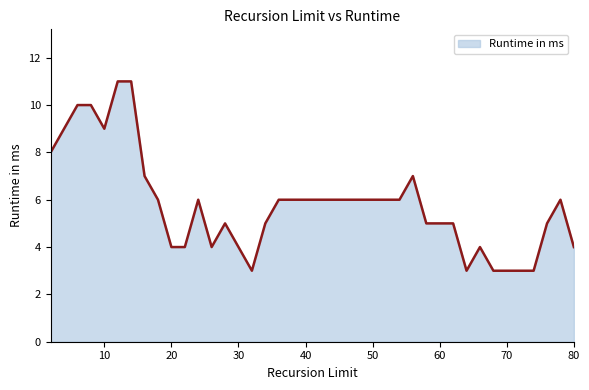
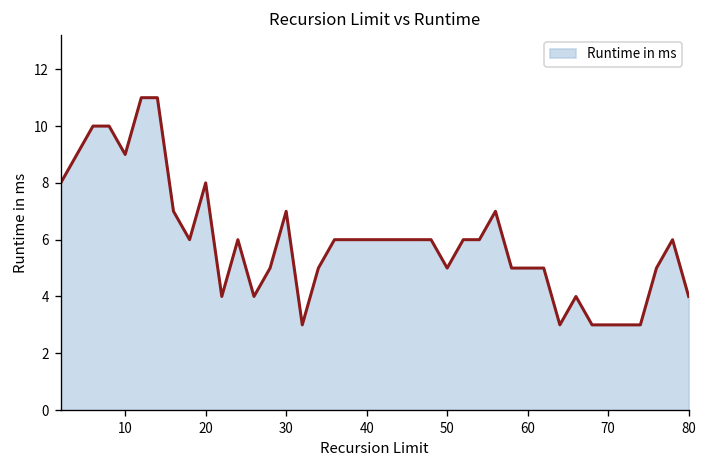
  {
    "10": 9,
-   "20": 4,
-   "30": 4,
+   "20": 8,
+   "30": 7,
    "40": 6,
-   "50": 6,
+   "50": 5,
    "60": 5,
    "70": 3,
    "80": 4
  }
